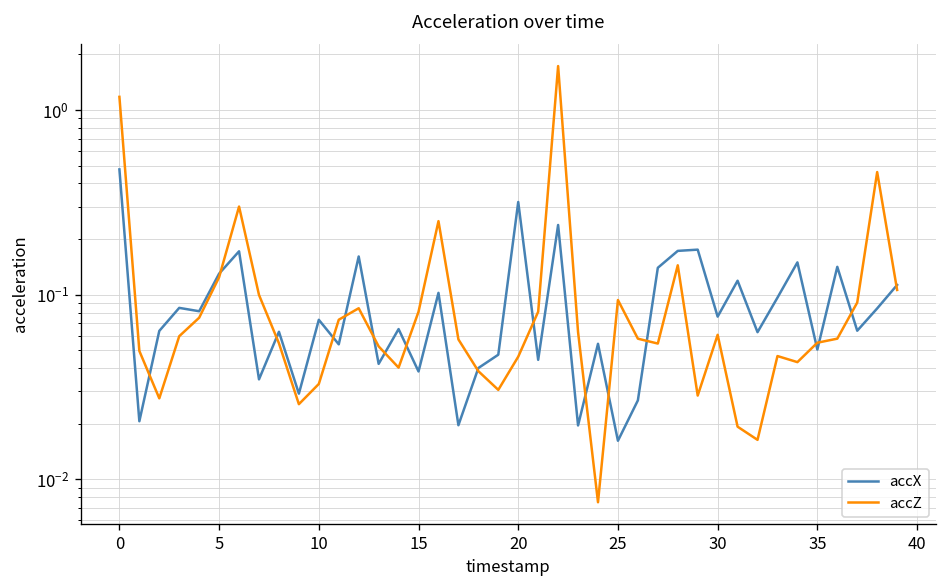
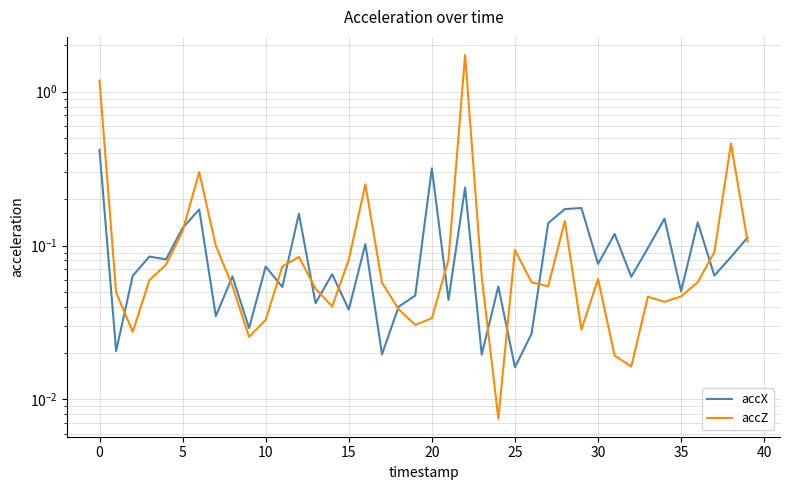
  {
    "accX": {
-     "0": 0.48,
+     "0": 0.42,
      "5": 0.13,
      "10": 0.07,
      "15": 0.038,
      "20": 0.32,
      "25": 0.016,
      "30": 0.08,
      "35": 0.05
    },
    "accZ": {
      "0": 1.2,
      "5": 0.12,
      "10": 0.033,
      "15": 0.08,
-     "20": 0.046,
+     "20": 0.034,
      "25": 0.09,
      "30": 0.061,
-     "35": 0.055
+     "35": 0.047
    }
  }
